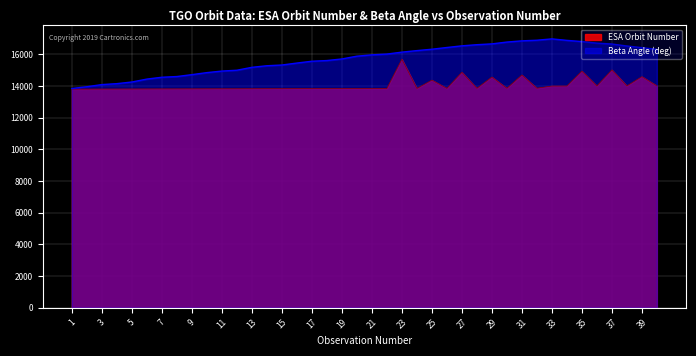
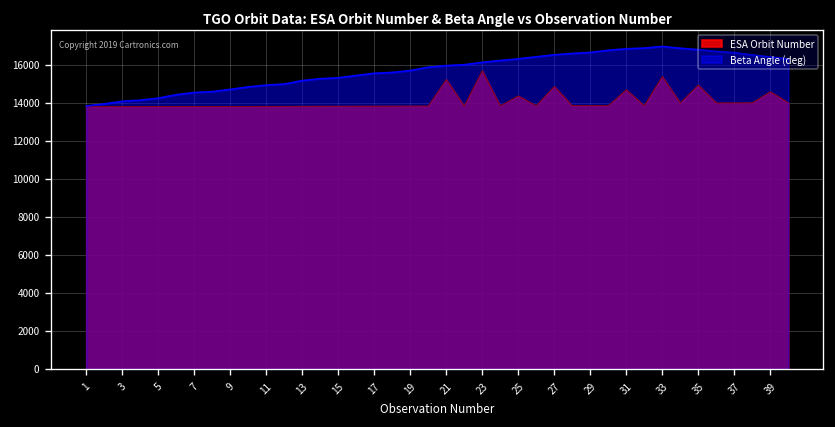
  {
    "ESA Orbit Number": {
      "3": 13800,
      "5": 13800,
      "7": 13800,
      "9": 13800,
      "11": 13800,
      "13": 13800,
      "15": 13800,
      "17": 13800,
      "19": 13800,
-     "21": 13800,
+     "21": 15200,
      "23": 15700,
      "25": 14400,
      "27": 14900,
-     "29": 14600,
+     "29": 13900,
      "31": 14700,
-     "33": 14000,
+     "33": 15400,
      "35": 14900,
-     "37": 15000,
+     "37": 14000,
      "39": 14600
    },
    "Beta Angle (deg)": {
      "3": 14100,
      "5": 14200,
      "7": 14500,
      "9": 14700,
      "11": 14900,
      "13": 15200,
      "15": 15300,
      "17": 15600,
      "19": 15700,
      "21": 16000,
      "23": 16100,
      "25": 16300,
      "27": 16500,
      "29": 16700,
      "31": 16800,
      "33": 17000
    }
  }
